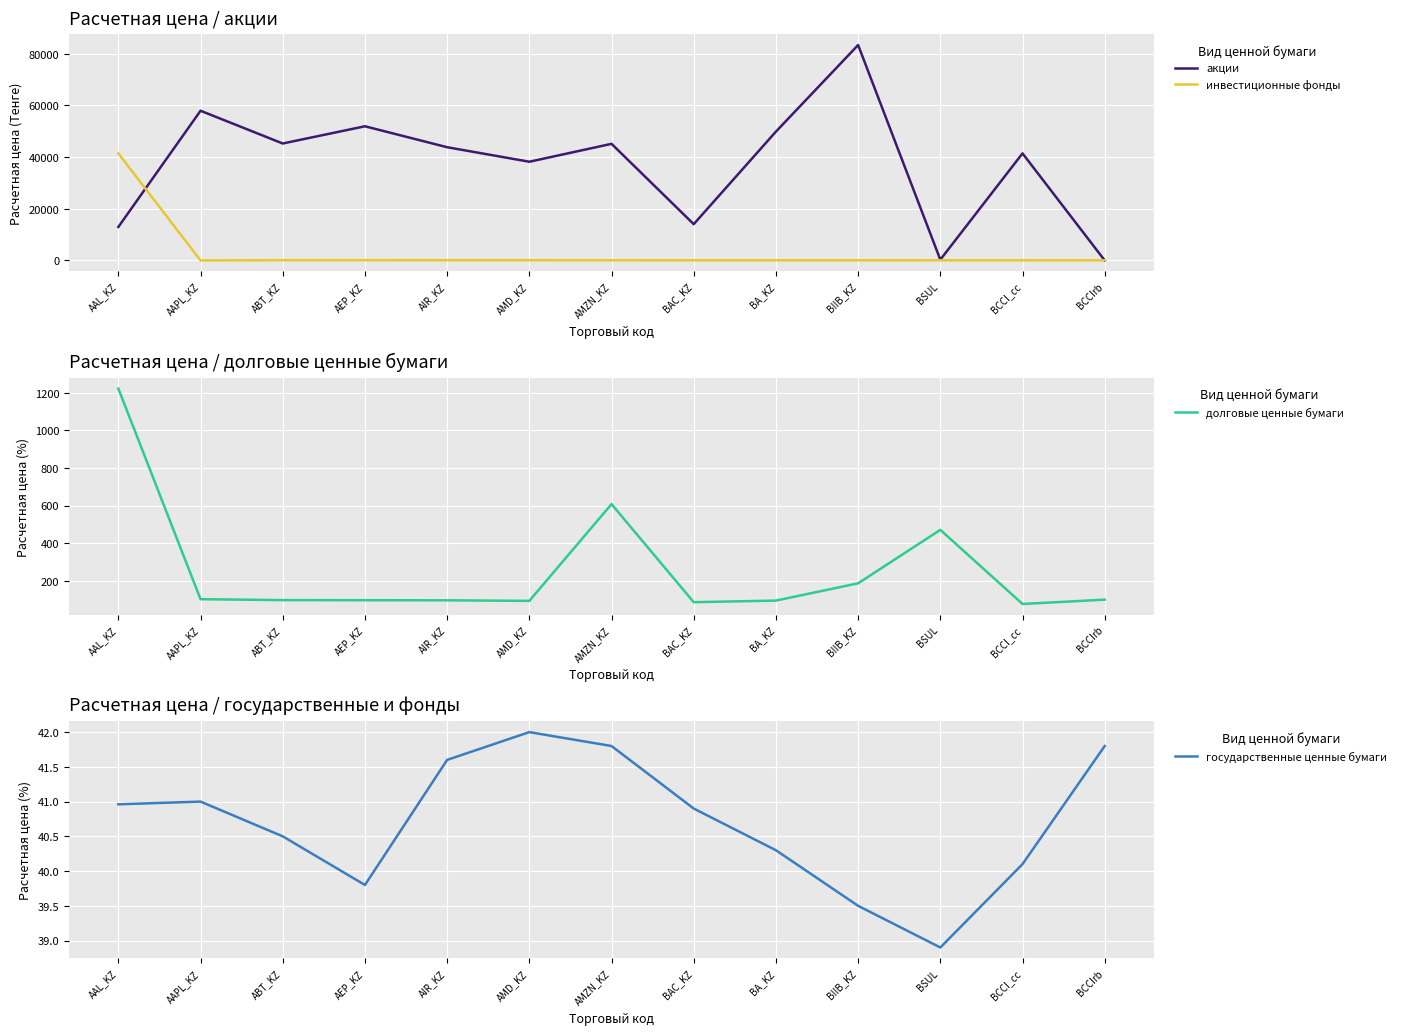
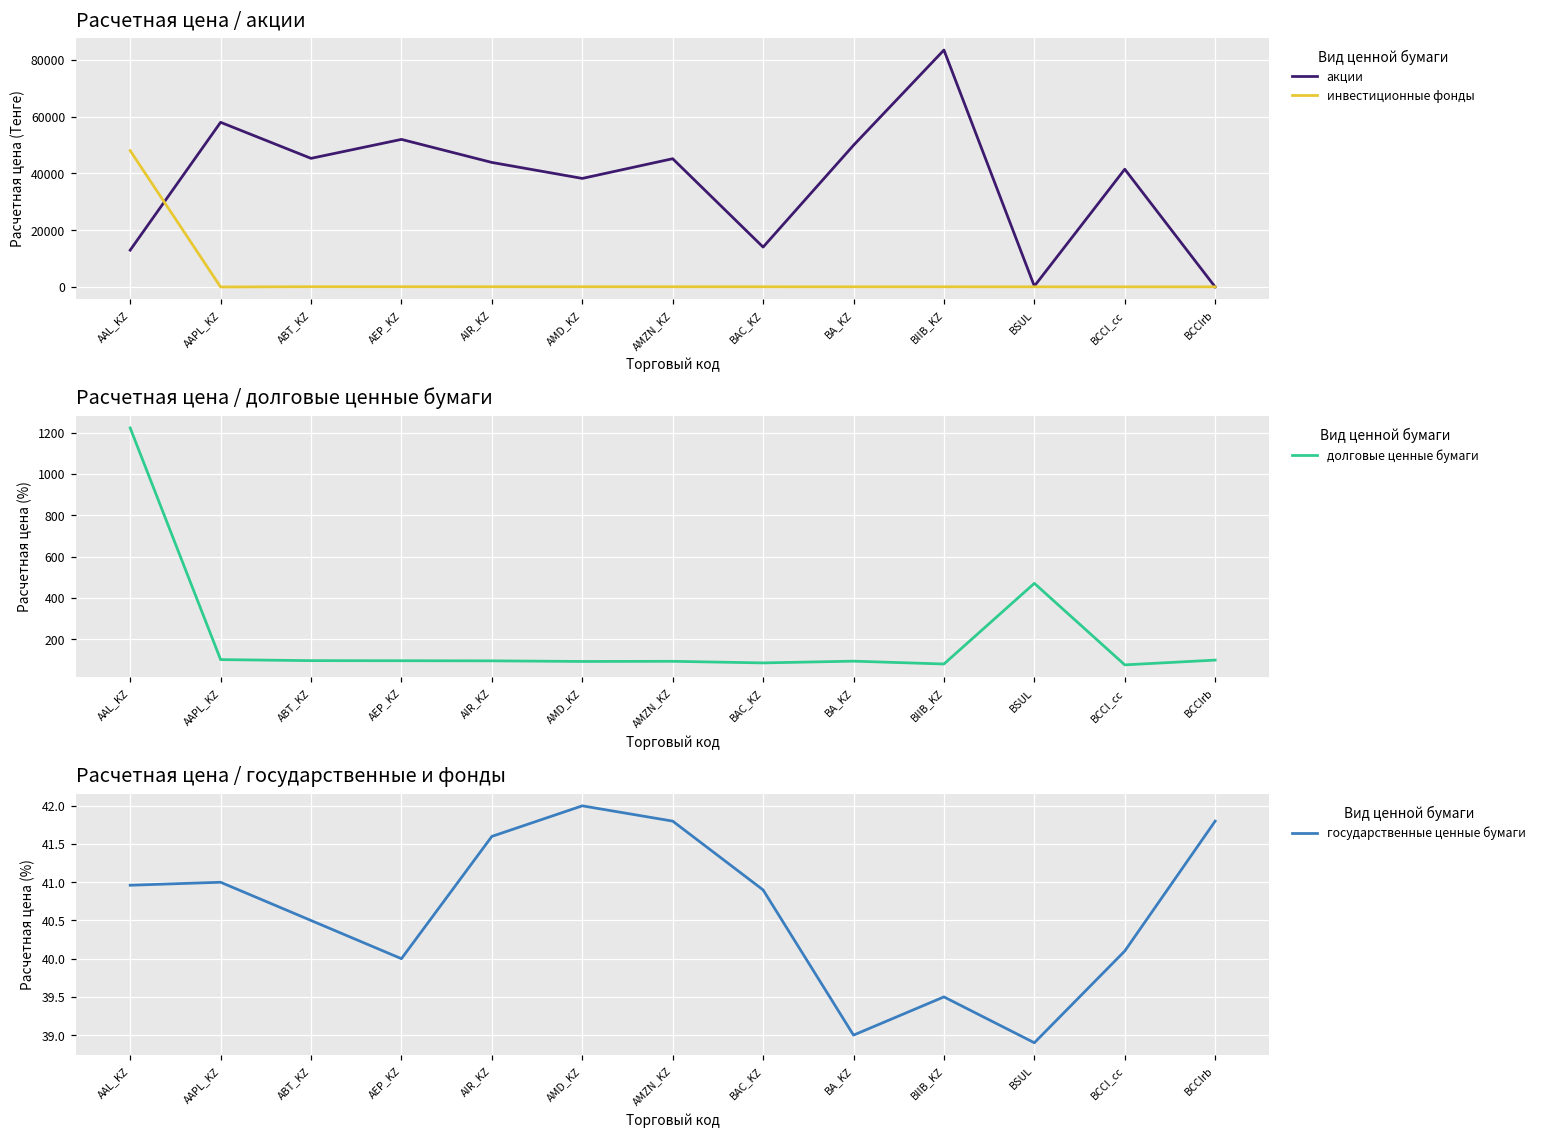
  {
    "Расчетная цена / акции": {
      "акции": {
        "AAL_KZ": 13000,
        "AAPL_KZ": 58000,
        "ABT_KZ": 45000,
        "AEP_KZ": 52000,
        "AIR_KZ": 44000,
        "AMD_KZ": 38000,
        "AMZN_KZ": 45000,
        "BAC_KZ": 14000,
        "BA_KZ": 50000,
        "BIIB_KZ": 83000,
        "BCCI_cc": 41000
      },
      "инвестиционные фонды": {
-       "AAL_KZ": 41000,
+       "AAL_KZ": 48000,
        "AAPL_KZ": 0,
        "ABT_KZ": 0,
        "AEP_KZ": 0,
        "AIR_KZ": 0,
        "AMD_KZ": 0,
        "AMZN_KZ": 0,
        "BAC_KZ": 0,
        "BA_KZ": 0,
        "BIIB_KZ": 0,
        "BCCI_cc": 0
      }
    },
    "Расчетная цена / долговые ценные бумаги": {
      "AAL_KZ": 1220,
      "AAPL_KZ": 100,
      "ABT_KZ": 100,
      "AEP_KZ": 100,
      "AIR_KZ": 100,
      "AMD_KZ": 90,
-     "AMZN_KZ": 610,
+     "AMZN_KZ": 90,
      "BAC_KZ": 90,
      "BA_KZ": 90,
-     "BIIB_KZ": 190,
+     "BIIB_KZ": 80,
      "BSUL": 470,
      "BCCI_cc": 80,
      "BCCIrb": 100
    },
    "Расчетная цена / государственные и фонды": {
      "AAL_KZ": 41.0,
      "AAPL_KZ": 41.0,
      "ABT_KZ": 40.5,
-     "AEP_KZ": 39.8,
+     "AEP_KZ": 40.0,
      "AIR_KZ": 41.6,
      "AMD_KZ": 42.0,
      "AMZN_KZ": 41.8,
      "BAC_KZ": 40.9,
-     "BA_KZ": 40.3,
+     "BA_KZ": 39.0,
      "BIIB_KZ": 39.5,
      "BSUL": 38.9,
      "BCCI_cc": 40.1,
      "BCCIrb": 41.8
    }
  }
